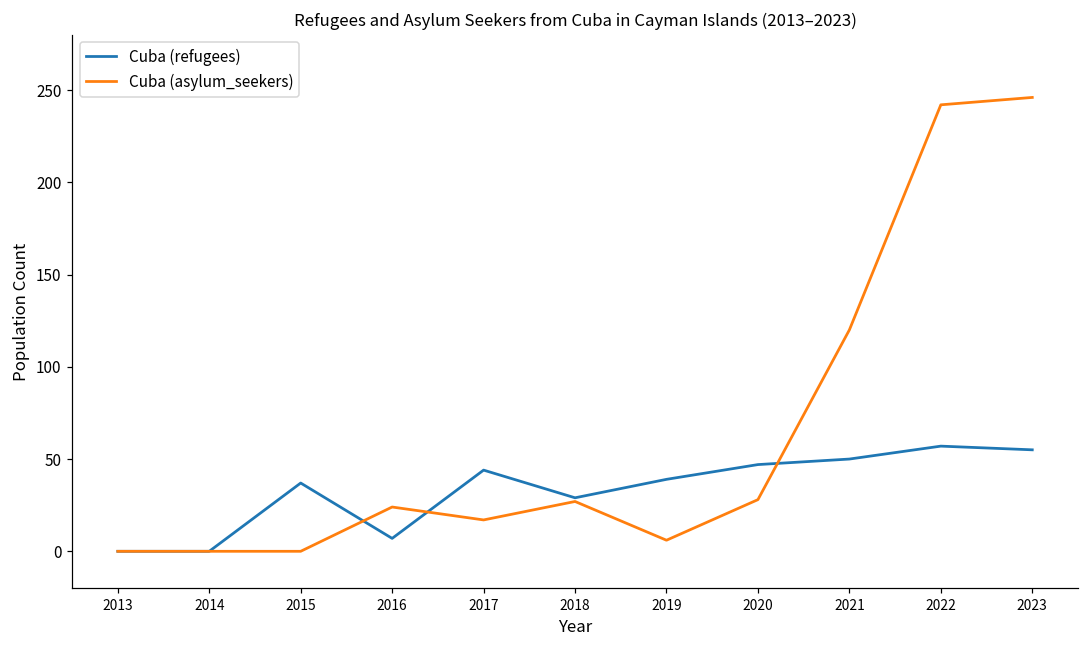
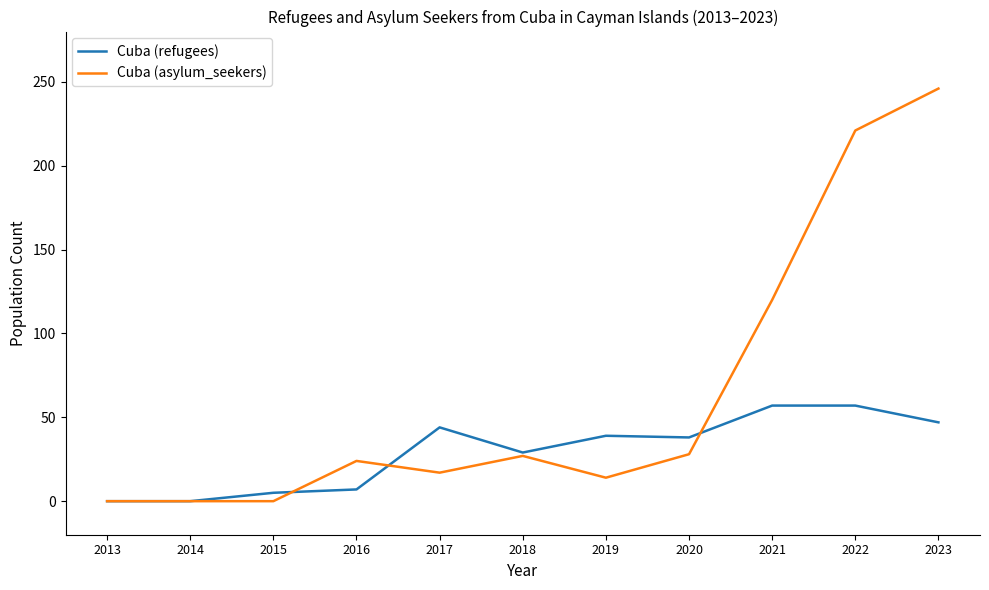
  {
    "Cuba (refugees)": {
-     "2015": 37,
+     "2015": 5,
      "2016": 7,
      "2017": 44,
      "2018": 29,
      "2019": 39,
-     "2020": 47,
-     "2021": 50,
+     "2020": 38,
+     "2021": 57,
      "2022": 57,
-     "2023": 55
+     "2023": 47
    },
    "Cuba (asylum_seekers)": {
      "2015": 0,
      "2016": 24,
      "2017": 17,
      "2018": 27,
-     "2019": 6,
+     "2019": 14,
      "2020": 28,
      "2021": 120,
-     "2022": 242,
+     "2022": 221,
      "2023": 246
    }
  }
